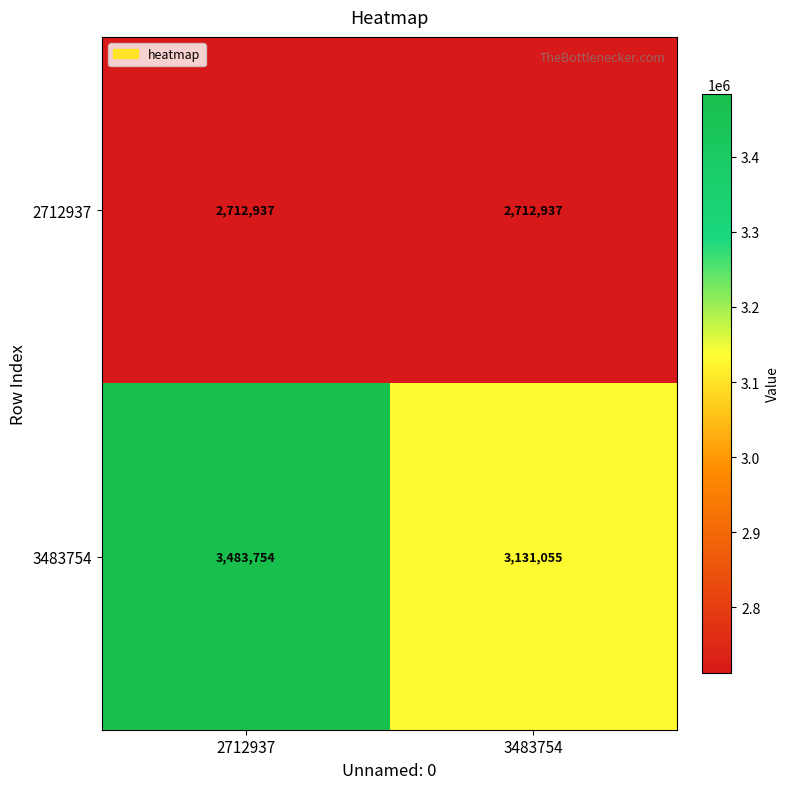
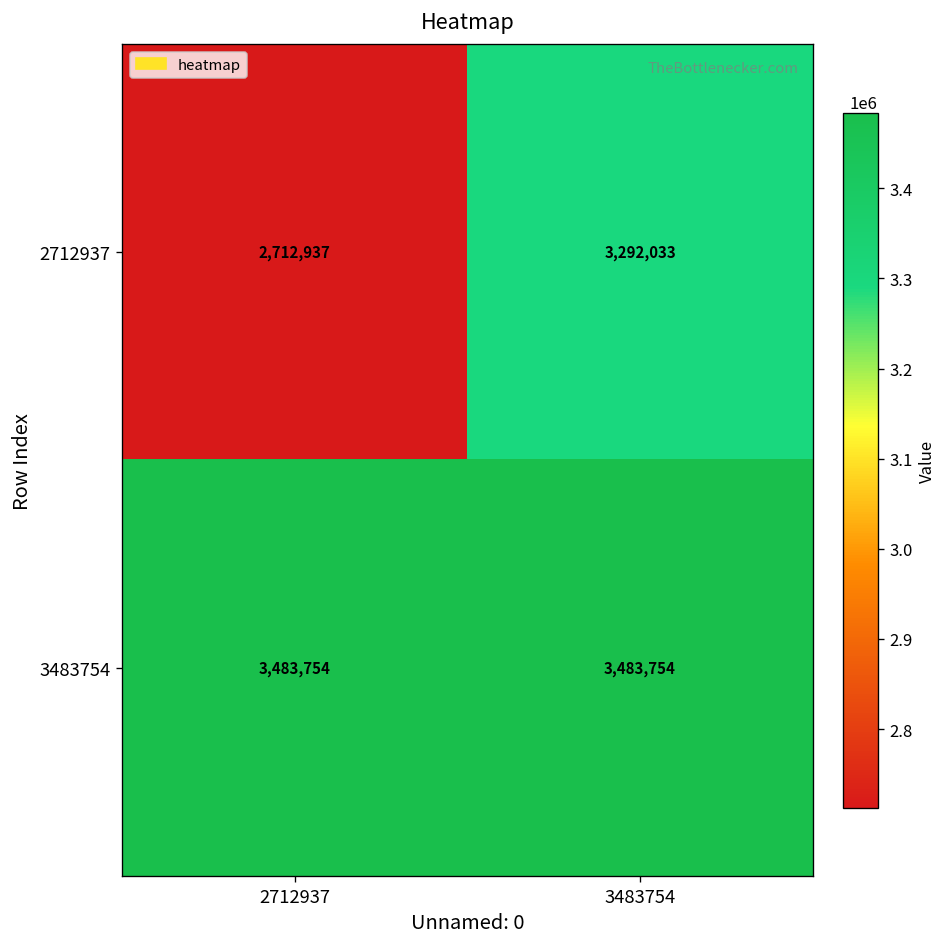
  {
    "2712937": {
      "2712937": "2,712,937",
-     "3483754": "2,712,937"
+     "3483754": "3,292,033"
    },
    "3483754": {
      "2712937": "3,483,754",
-     "3483754": "3,131,055"
+     "3483754": "3,483,754"
    }
  }
